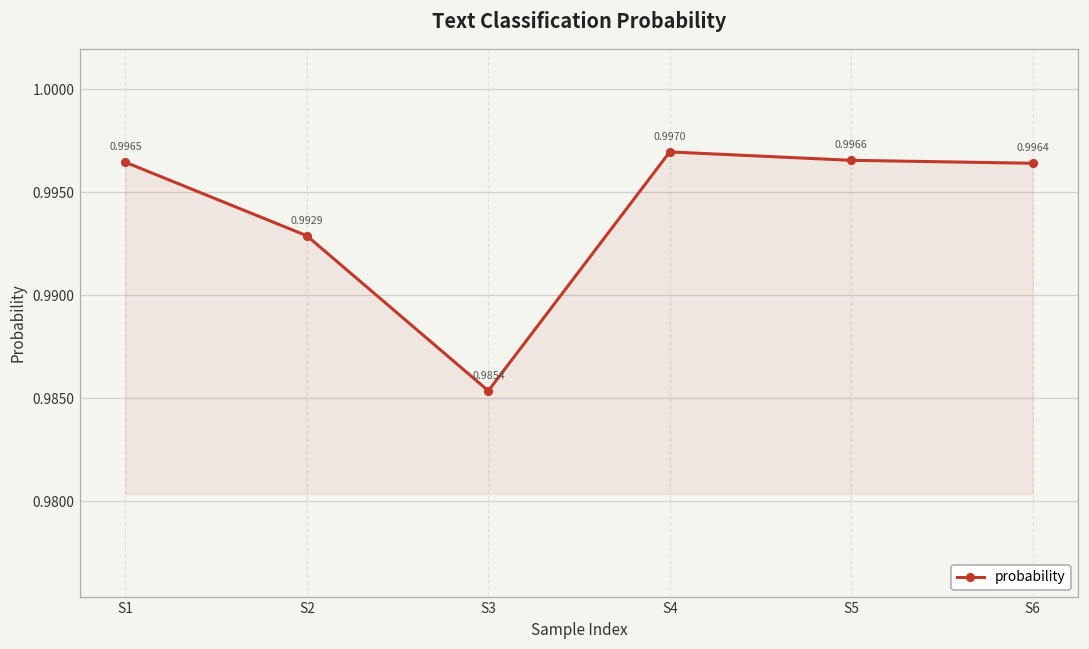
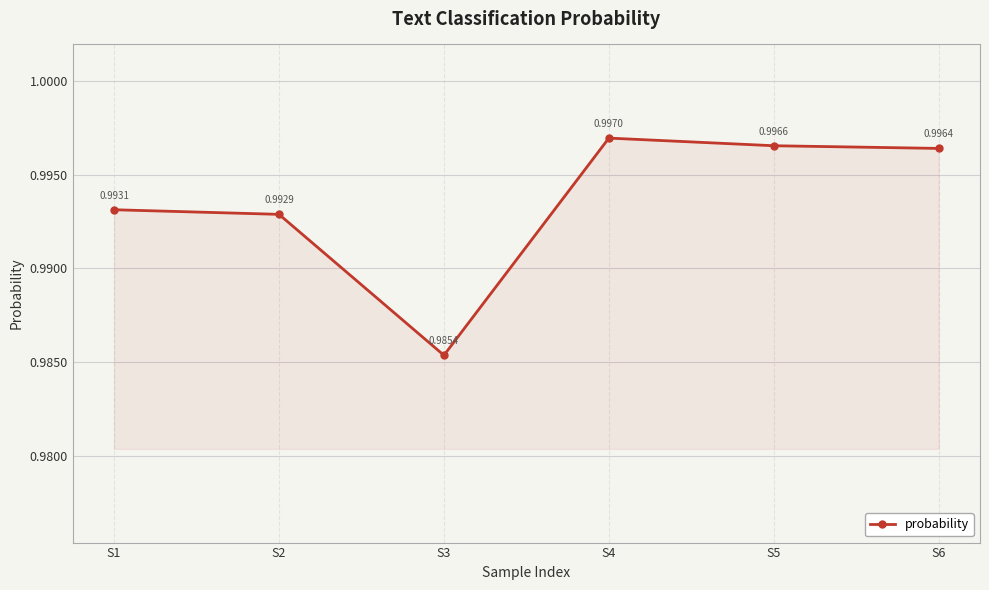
  {
-   "S1": 0.9965,
+   "S1": 0.9931,
    "S2": 0.9929,
    "S3": 0.9854,
    "S4": 0.9970,
    "S5": 0.9966,
    "S6": 0.9964
  }
